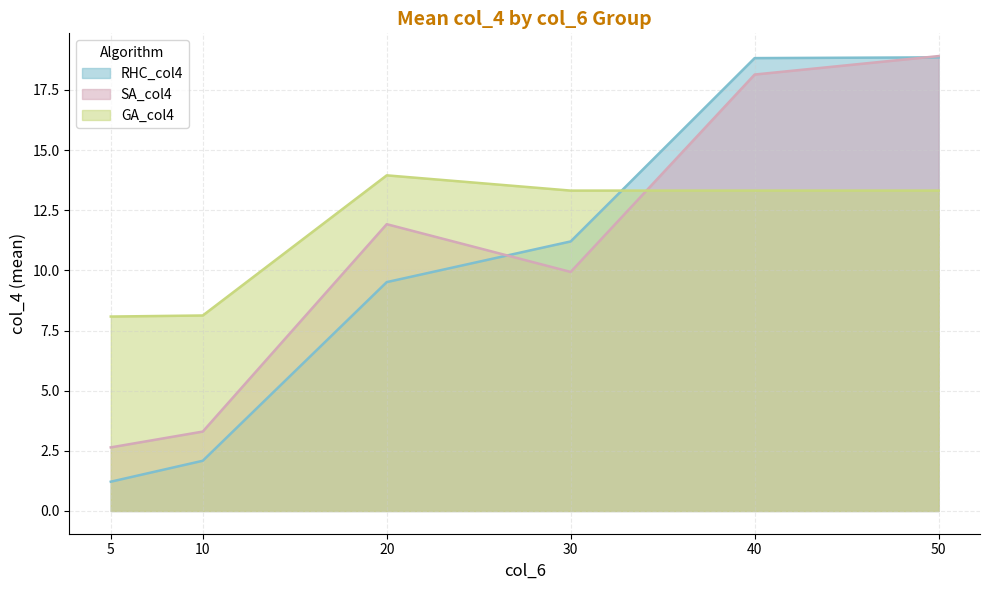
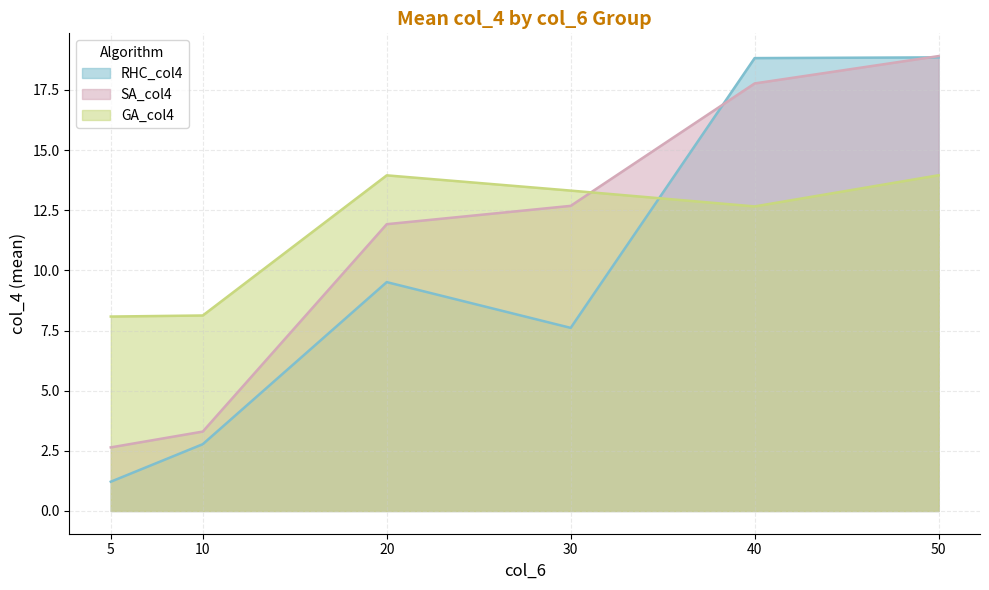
  {
    "RHC_col4": {
      "5": 1.2,
-     "10": 2.1,
+     "10": 2.8,
      "20": 9.5,
-     "30": 11.2,
+     "30": 7.6,
      "40": 18.8
    },
    "SA_col4": {
      "5": 2.6,
      "10": 3.3,
      "20": 11.9,
-     "30": 9.9,
-     "40": 18.1
+     "30": 12.7,
+     "40": 17.8
    },
    "GA_col4": {
      "5": 8.1,
      "10": 8.1,
      "20": 14.0,
      "30": 13.3,
-     "40": 13.3,
-     "50": 13.3
+     "40": 12.7,
+     "50": 14.0
    }
  }
